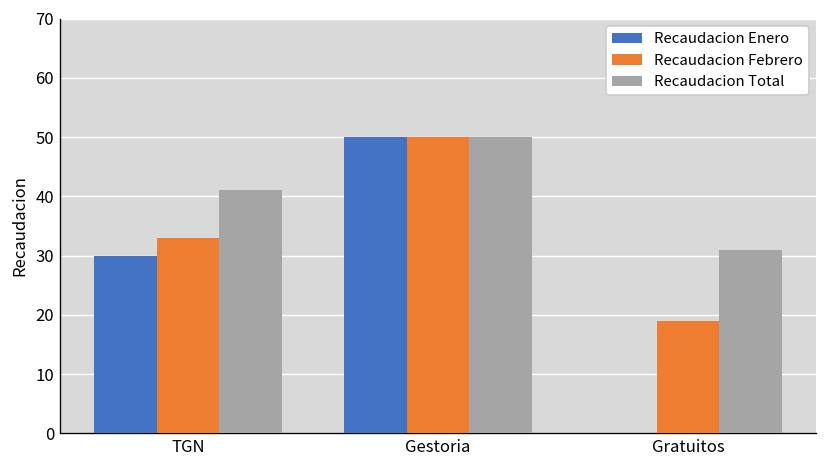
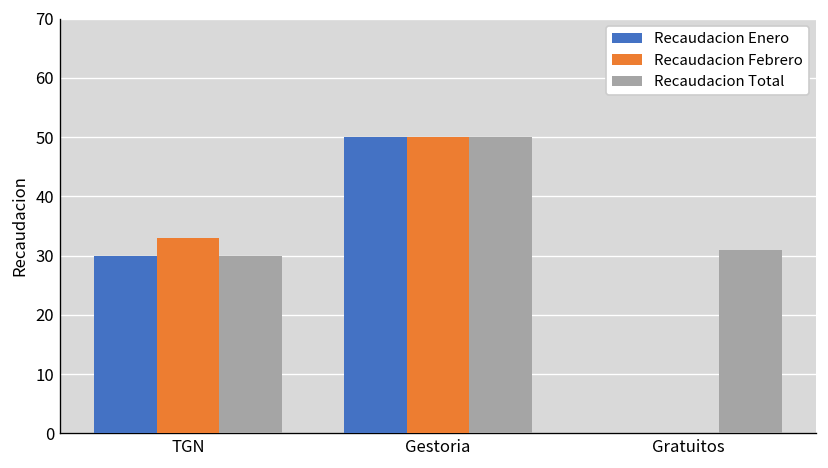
  {
    "Recaudacion Enero": {
      "TGN": 30,
      "Gestoria": 50,
      "Gratuitos": 0
    },
    "Recaudacion Febrero": {
      "TGN": 33,
      "Gestoria": 50,
-     "Gratuitos": 19
+     "Gratuitos": 0
    },
    "Recaudacion Total": {
-     "TGN": 41,
+     "TGN": 30,
      "Gestoria": 50,
      "Gratuitos": 31
    }
  }
